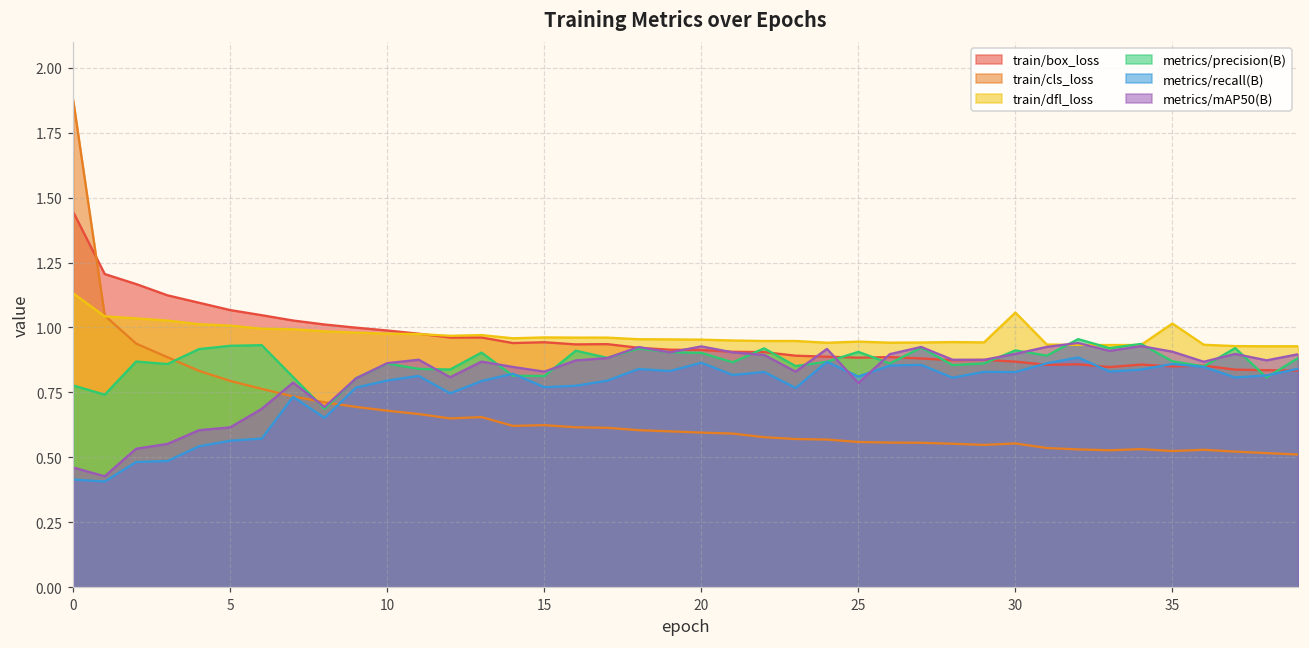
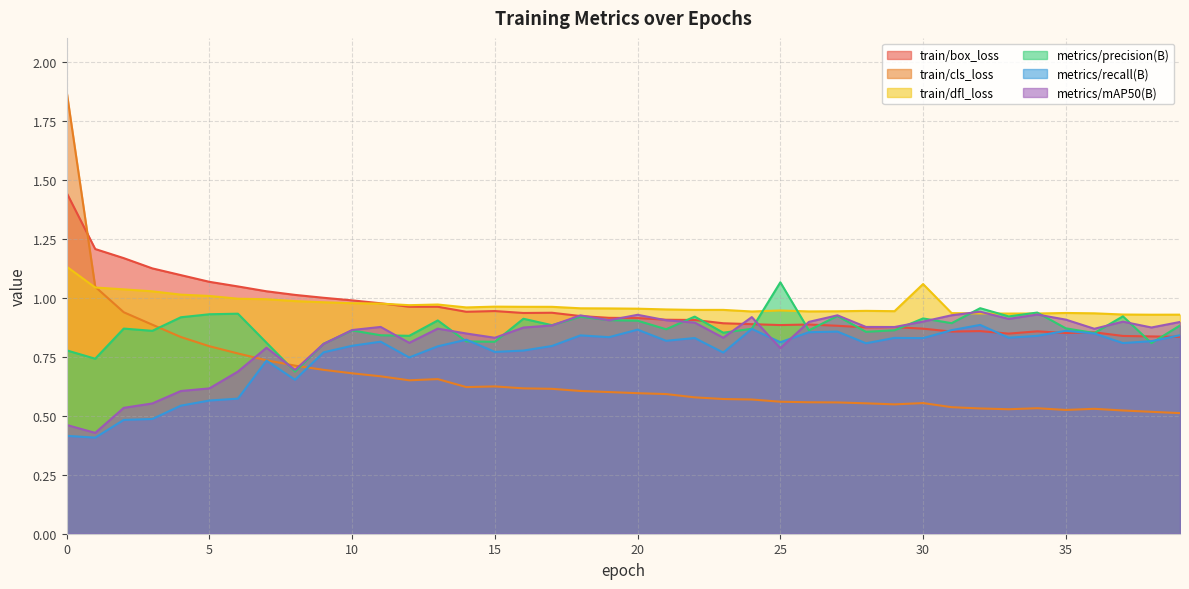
  {
    "train/dfl_loss": {
      "0": 1.13,
      "5": 1.01,
      "10": 0.98,
      "15": 0.96,
      "20": 0.95,
      "25": 0.95,
      "30": 1.06,
-     "35": 1.02
+     "35": 0.93
    },
    "metrics/precision(B)": {
      "0": 0.78,
      "5": 0.93,
      "15": 0.81,
      "20": 0.90,
-     "25": 0.91,
+     "25": 1.06,
      "30": 0.91
    },
    "metrics/recall(B)": {
      "0": 0.41,
      "5": 0.56,
      "10": 0.80,
      "15": 0.77,
      "20": 0.86,
      "25": 0.81,
      "30": 0.83
    },
    "metrics/mAP50(B)": {
      "0": 0.46,
      "5": 0.62,
      "15": 0.83,
      "20": 0.93,
      "25": 0.79,
      "30": 0.90,
      "35": 0.91
    }
  }
